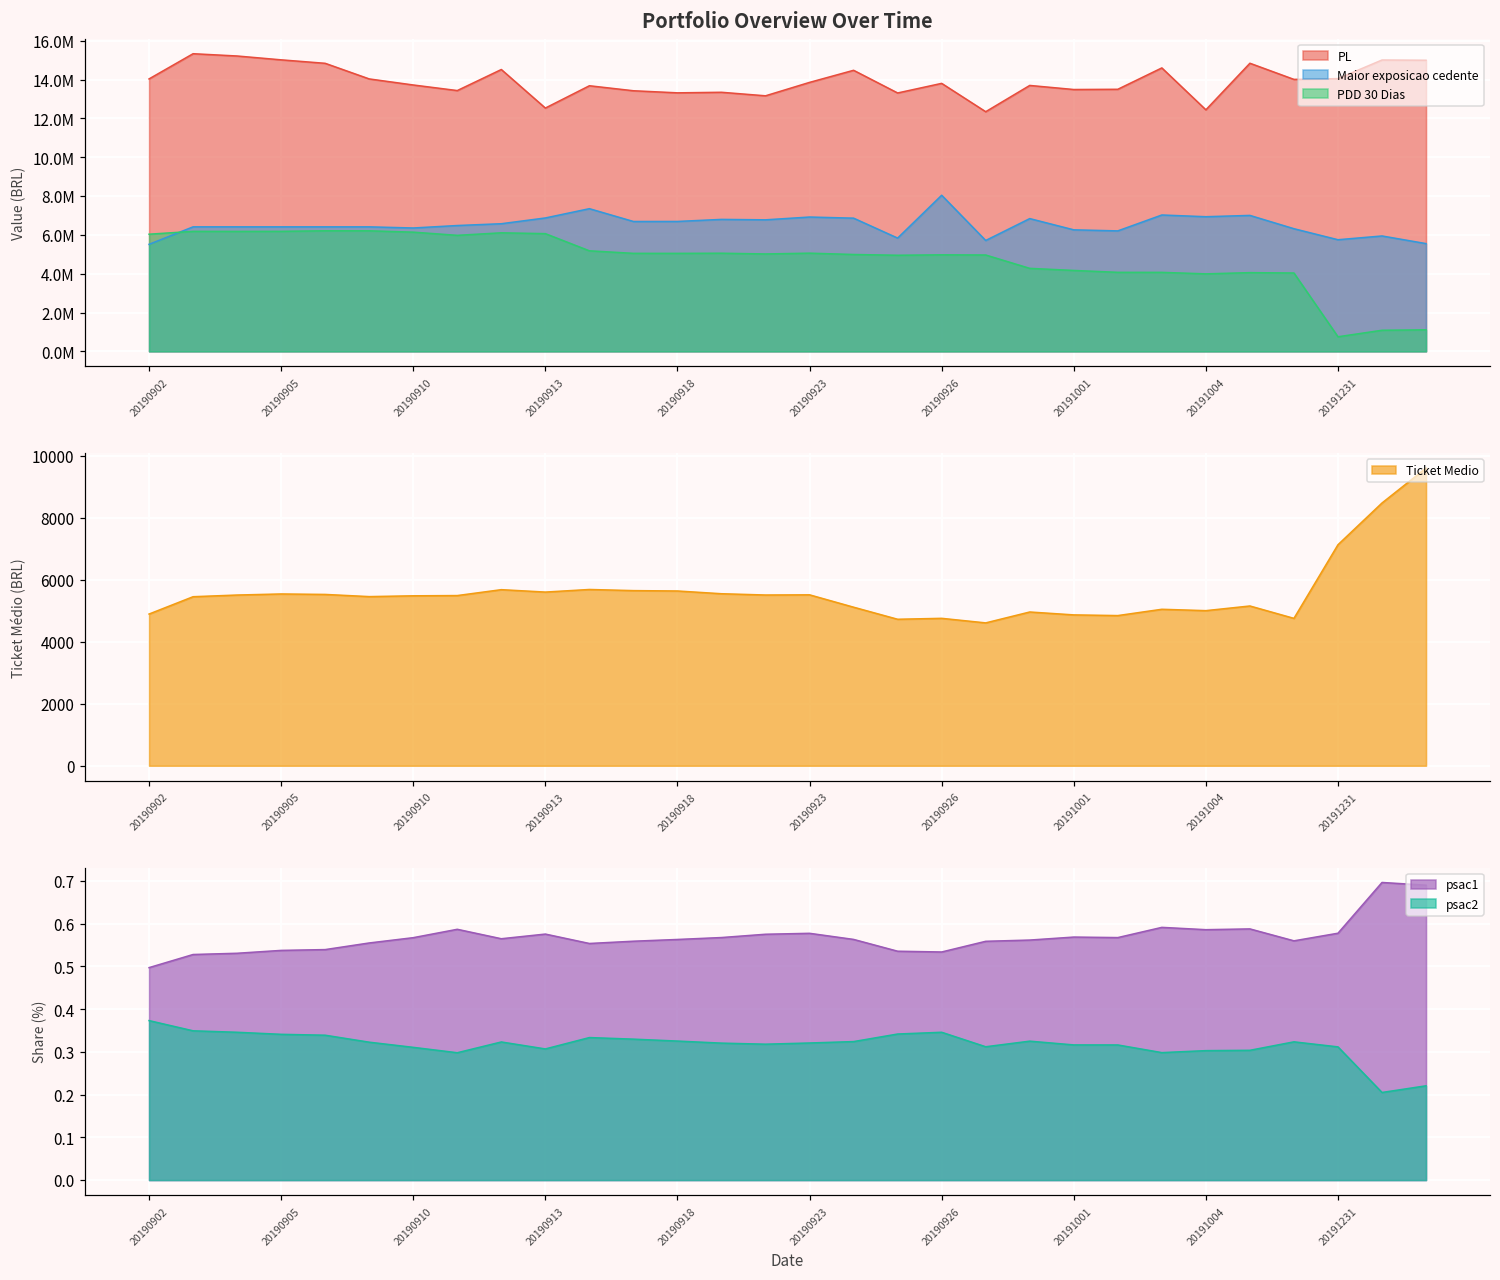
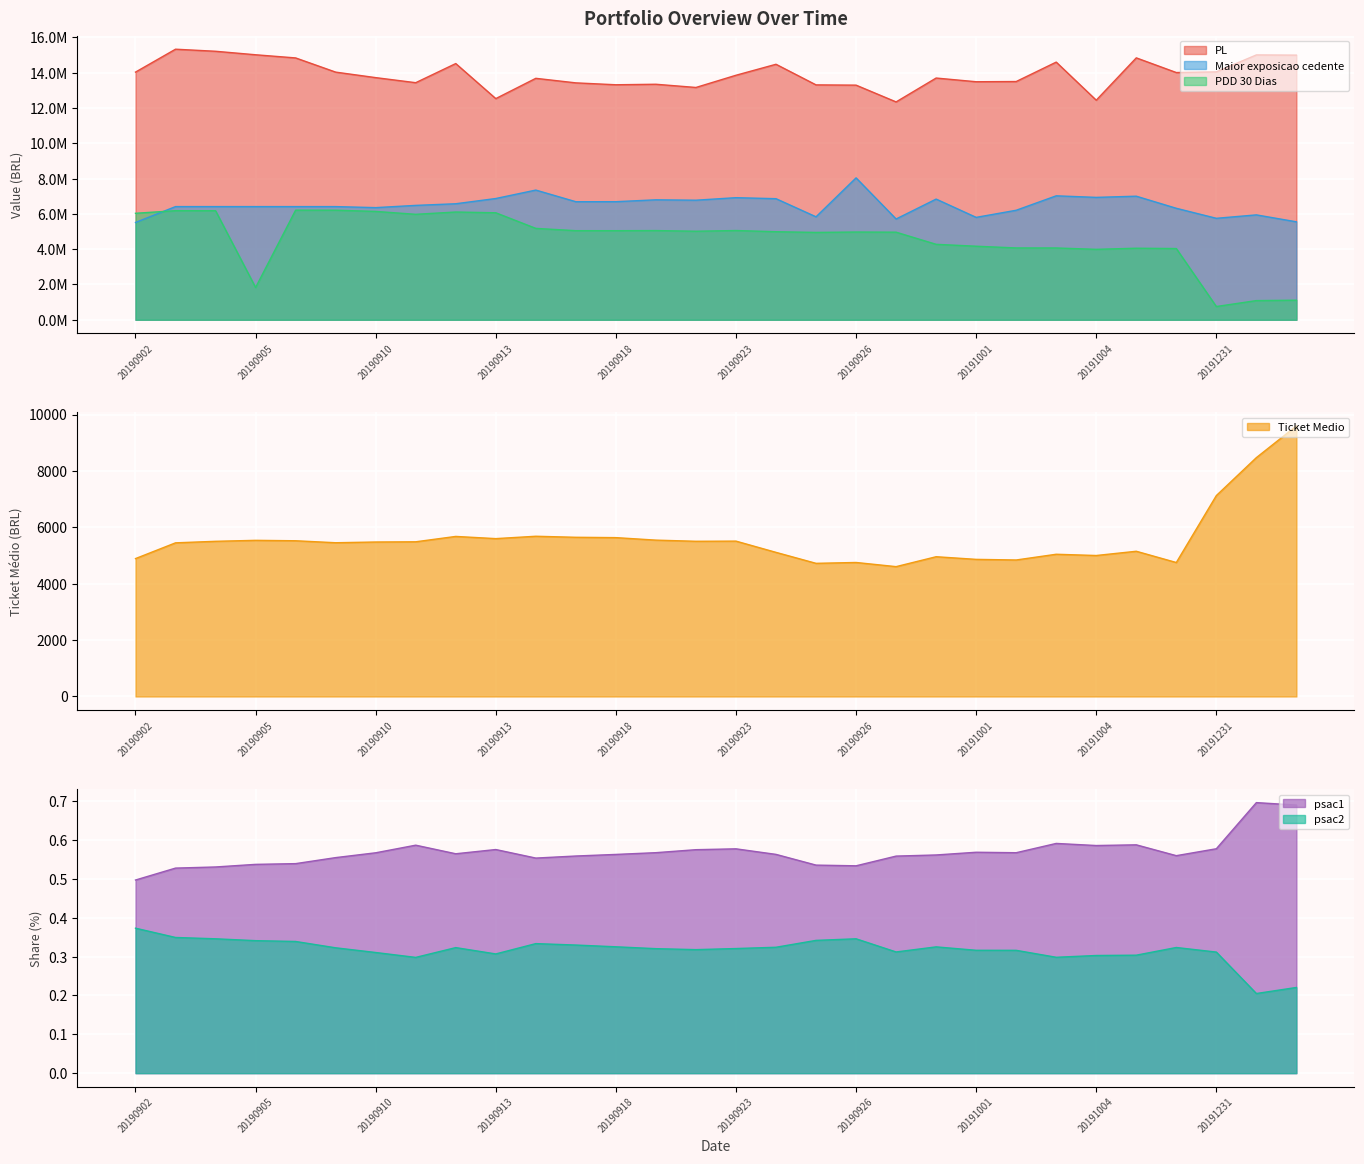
  {
    "Portfolio Overview Over Time": {
      "PL": {
        "20190902": 14000000,
        "20190905": 15000000,
        "20190910": 13700000,
        "20190913": 12500000,
        "20190918": 13300000,
        "20190923": 13900000,
-       "20190926": 13800000,
+       "20190926": 13300000,
        "20191001": 13500000,
        "20191004": 12400000
      },
      "Maior exposicao cedente": {
        "20190902": 5500000,
        "20190905": 6400000,
        "20190910": 6400000,
        "20190913": 6900000,
        "20190918": 6700000,
        "20190923": 6900000,
        "20190926": 8000000,
-       "20191001": 6300000,
+       "20191001": 5800000,
        "20191004": 6900000,
        "20191231": 5800000
      },
      "PDD 30 Dias": {
        "20190902": 6000000,
-       "20190905": 6200000,
+       "20190905": 1800000,
        "20190910": 6100000,
        "20190913": 6100000,
        "20190918": 5000000,
        "20190923": 5100000,
        "20190926": 5000000,
        "20191001": 4200000,
        "20191004": 4000000,
        "20191231": 800000
      }
    }
  }
